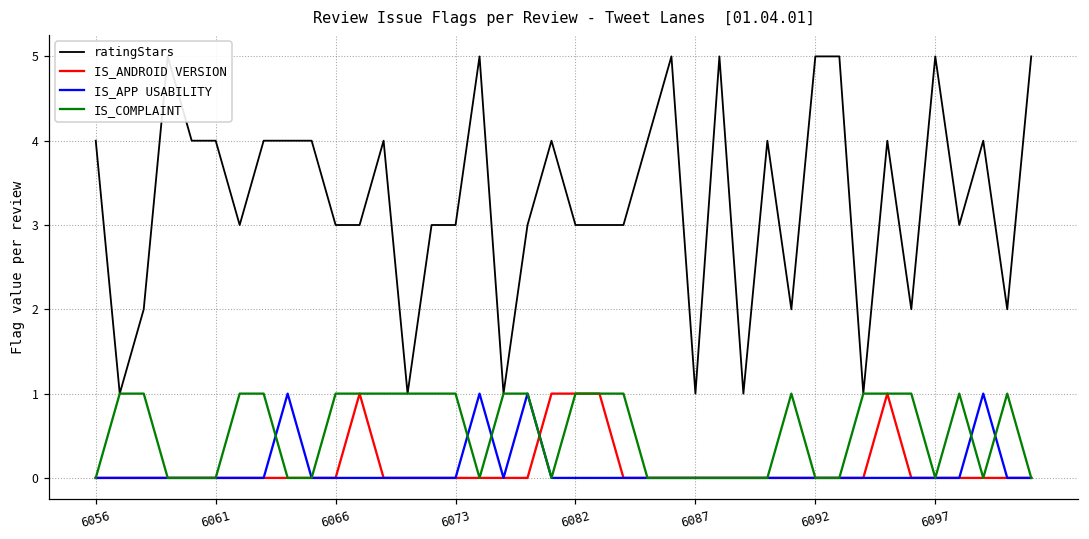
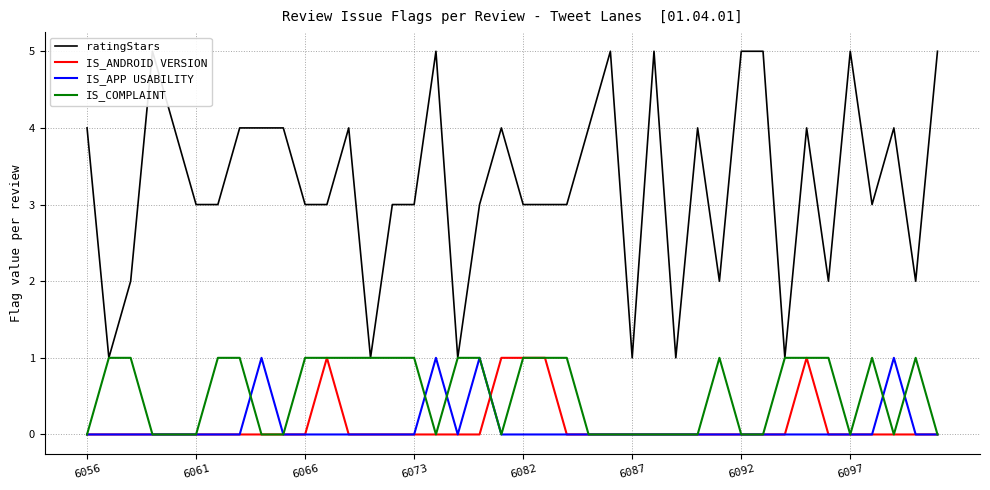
  {
    "ratingStars": {
      "6056": 4,
-     "6061": 4,
+     "6061": 3,
      "6066": 3,
      "6073": 3,
      "6082": 3,
      "6087": 1,
      "6092": 5,
      "6097": 5
    },
    "IS_APP USABILITY": {
      "6082": 0
    },
    "IS_COMPLAINT": {
      "6066": 1,
      "6073": 1
    }
  }
